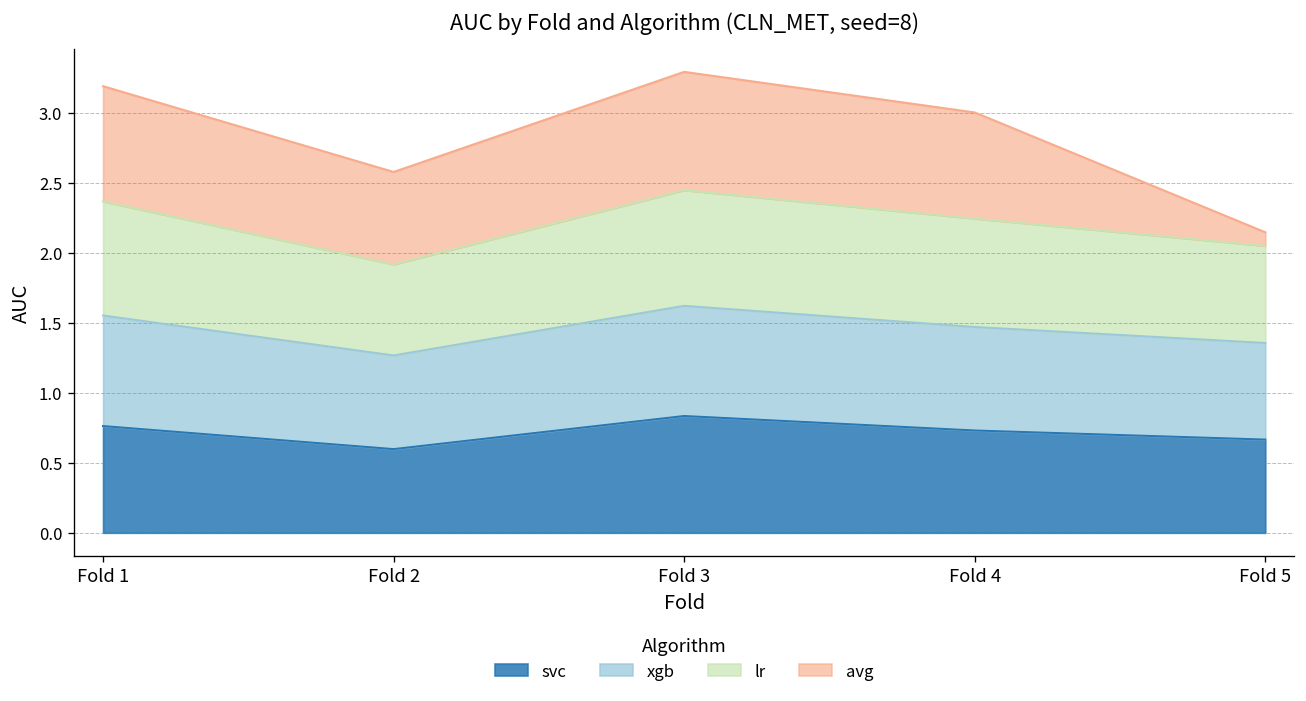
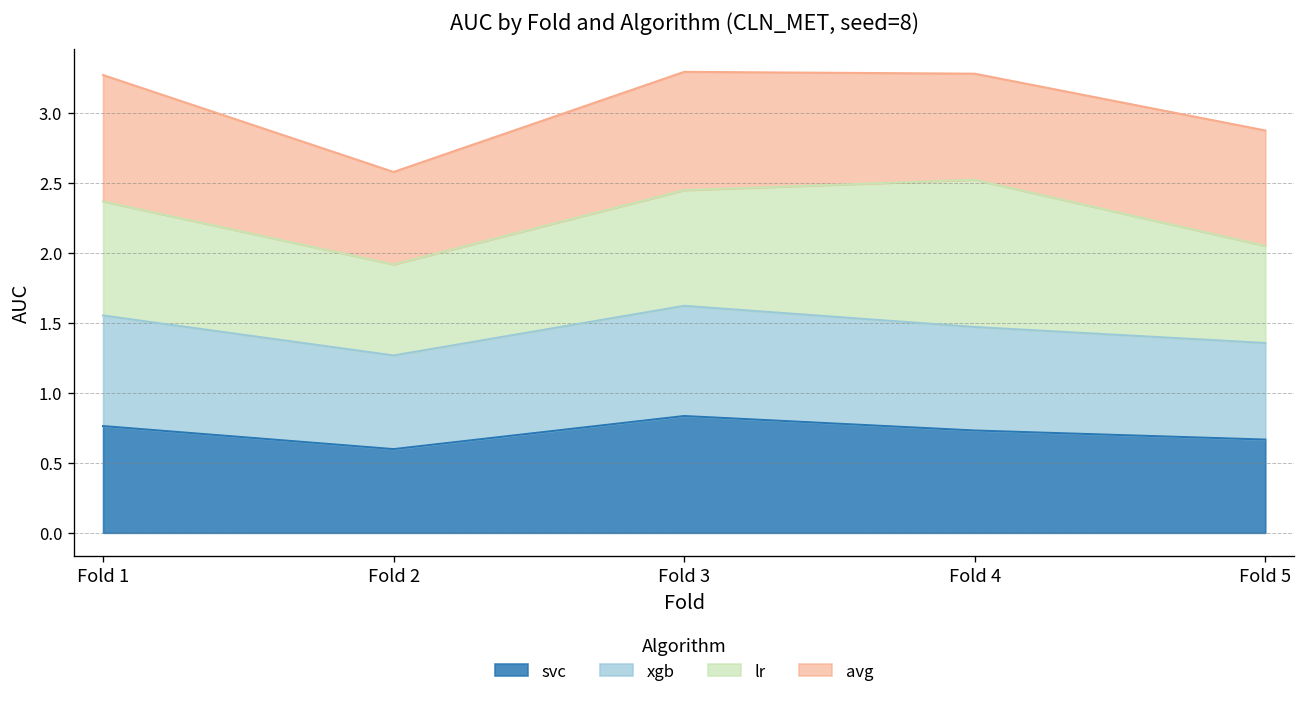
  {
    "svc": {
      "Fold 1": 0.76,
      "Fold 2": 0.60,
      "Fold 3": 0.83,
      "Fold 4": 0.73,
      "Fold 5": 0.67
    },
    "xgb": {
      "Fold 1": 0.79,
      "Fold 2": 0.67,
      "Fold 3": 0.79,
      "Fold 4": 0.74,
      "Fold 5": 0.69
    },
    "lr": {
      "Fold 1": 0.81,
      "Fold 2": 0.65,
      "Fold 3": 0.83,
-     "Fold 4": 0.77,
+     "Fold 4": 1.05,
      "Fold 5": 0.69
    },
    "avg": {
-     "Fold 1": 0.82,
+     "Fold 1": 0.90,
      "Fold 2": 0.66,
      "Fold 3": 0.84,
      "Fold 4": 0.76,
-     "Fold 5": 0.10
+     "Fold 5": 0.82
    }
  }
